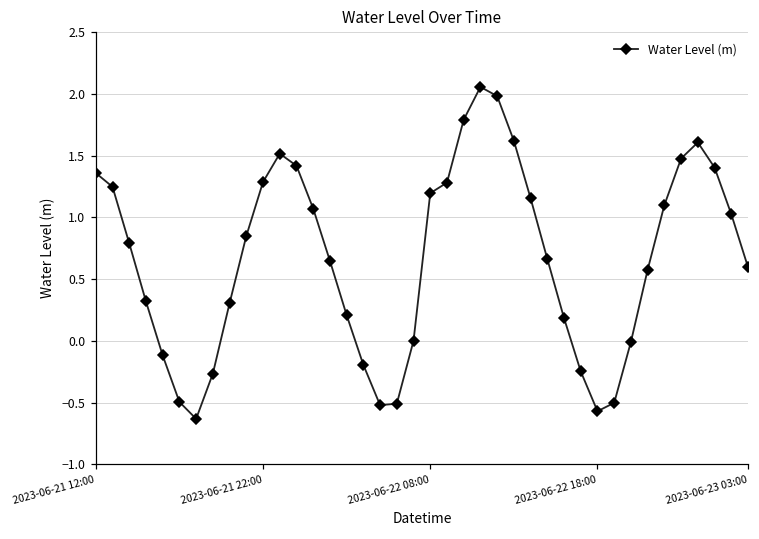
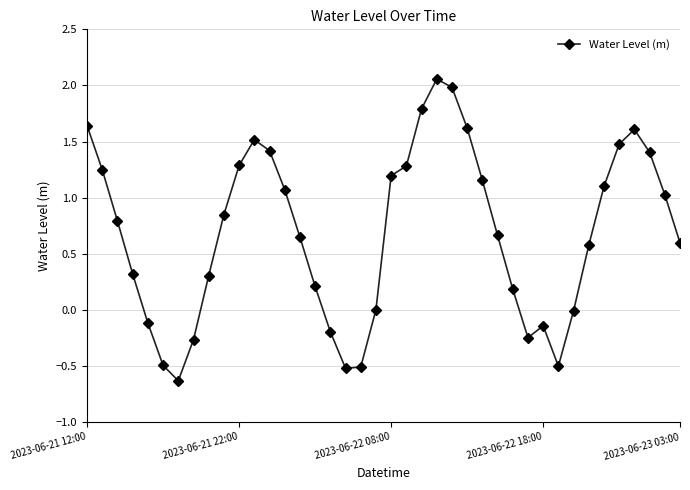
  {
-   "2023-06-21 12:00": 1.36,
+   "2023-06-21 12:00": 1.64,
    "2023-06-21 22:00": 1.29,
    "2023-06-22 08:00": 1.20,
-   "2023-06-22 18:00": -0.57,
+   "2023-06-22 18:00": -0.14,
    "2023-06-23 03:00": 0.60
  }
